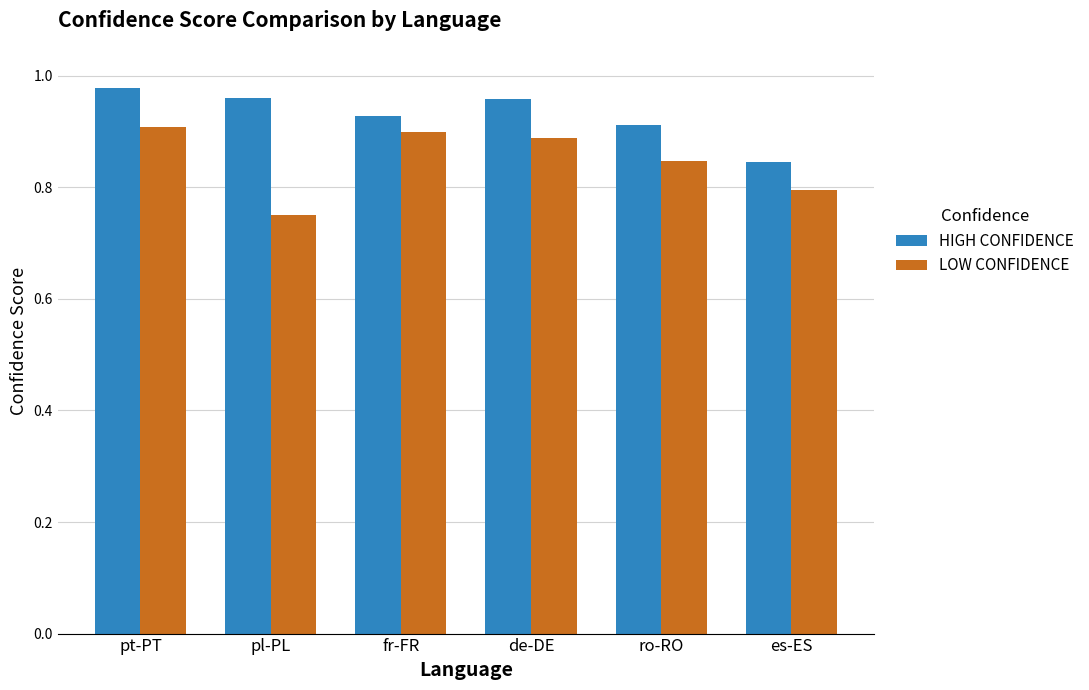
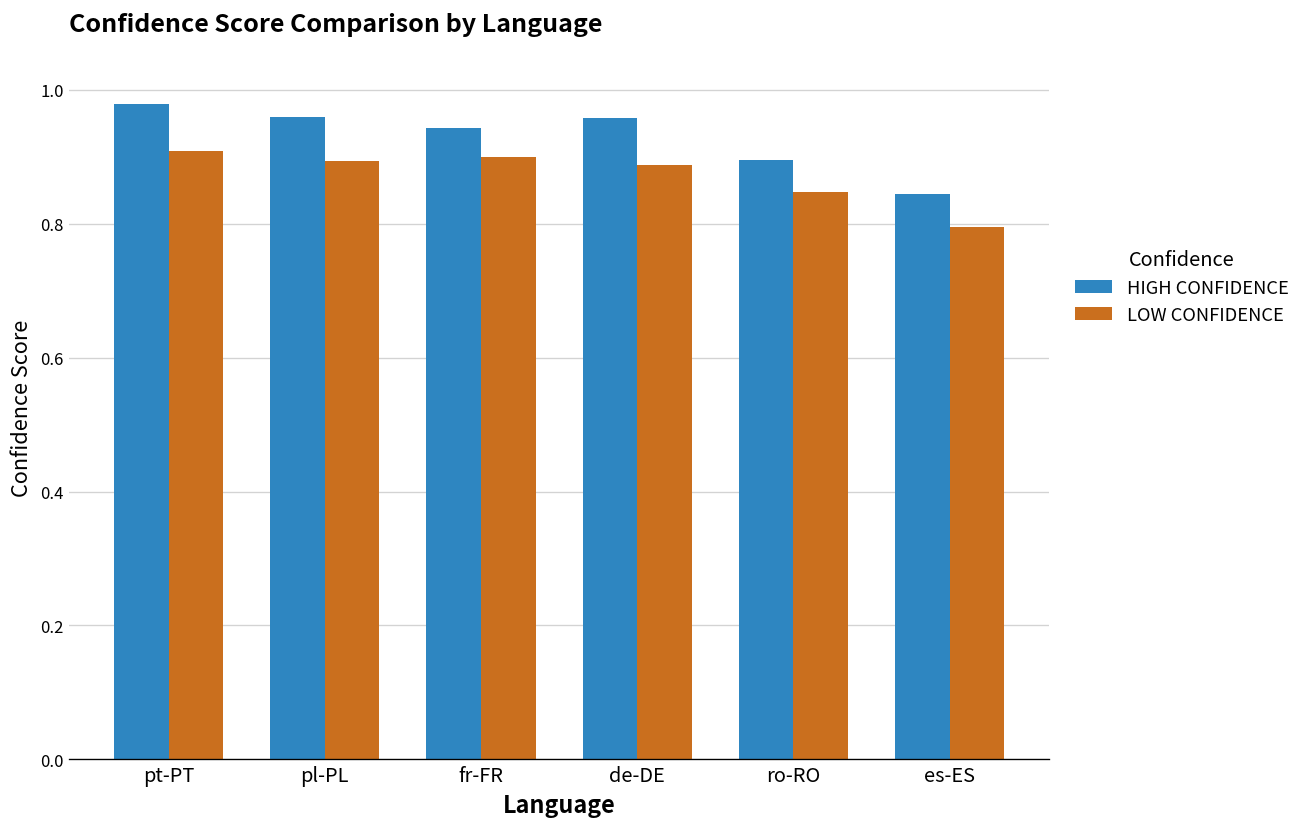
  {
    "HIGH CONFIDENCE": {
      "pt-PT": 0.98,
      "pl-PL": 0.96,
-     "fr-FR": 0.93,
+     "fr-FR": 0.94,
      "de-DE": 0.96,
-     "ro-RO": 0.91,
+     "ro-RO": 0.90,
      "es-ES": 0.84
    },
    "LOW CONFIDENCE": {
      "pt-PT": 0.91,
-     "pl-PL": 0.75,
+     "pl-PL": 0.89,
      "fr-FR": 0.90,
      "de-DE": 0.89,
      "ro-RO": 0.85,
      "es-ES": 0.79
    }
  }
